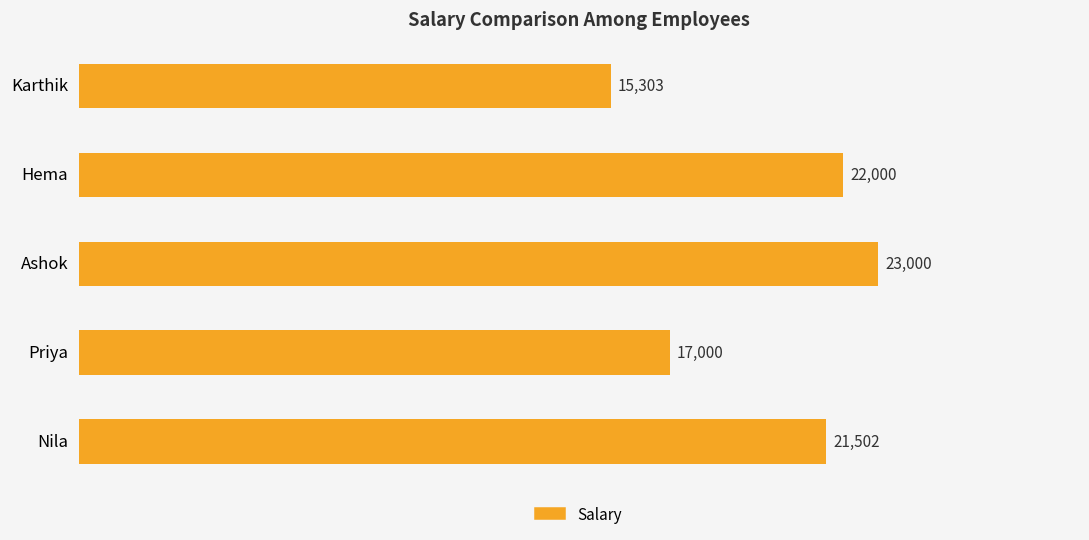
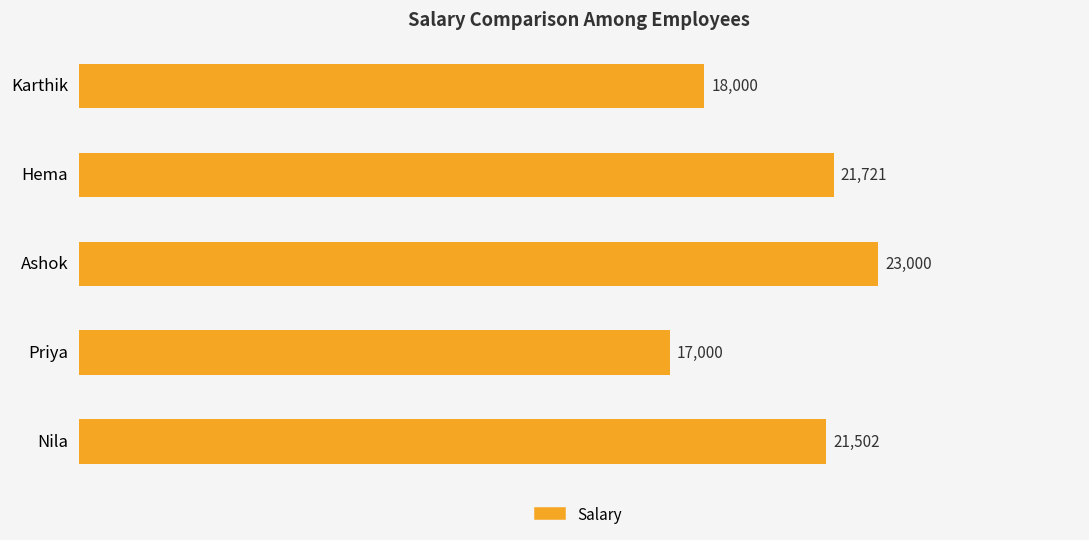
  {
-   "Karthik": "15,303",
-   "Hema": "22,000",
+   "Karthik": "18,000",
+   "Hema": "21,721",
    "Ashok": "23,000",
    "Priya": "17,000",
    "Nila": "21,502"
  }
